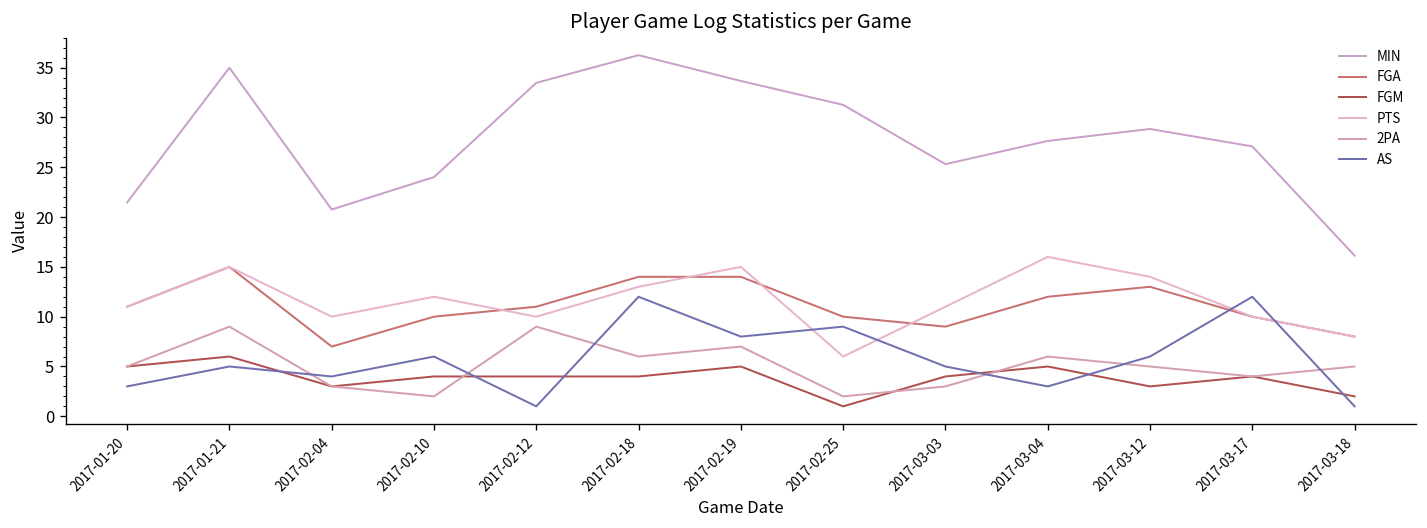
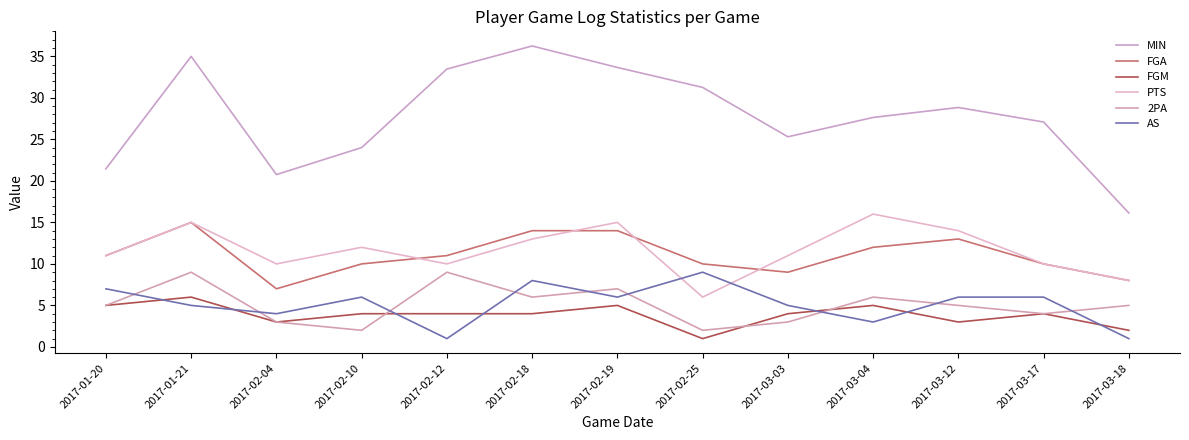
  {
    "AS": {
-     "2017-01-20": 3,
+     "2017-01-20": 7,
      "2017-01-21": 5,
      "2017-02-04": 4,
      "2017-02-10": 6,
      "2017-02-12": 1,
-     "2017-02-18": 12,
-     "2017-02-19": 8,
+     "2017-02-18": 8,
+     "2017-02-19": 6,
      "2017-02-25": 9,
      "2017-03-03": 5,
      "2017-03-04": 3,
      "2017-03-12": 6,
-     "2017-03-17": 12,
+     "2017-03-17": 6,
      "2017-03-18": 1
    }
  }
